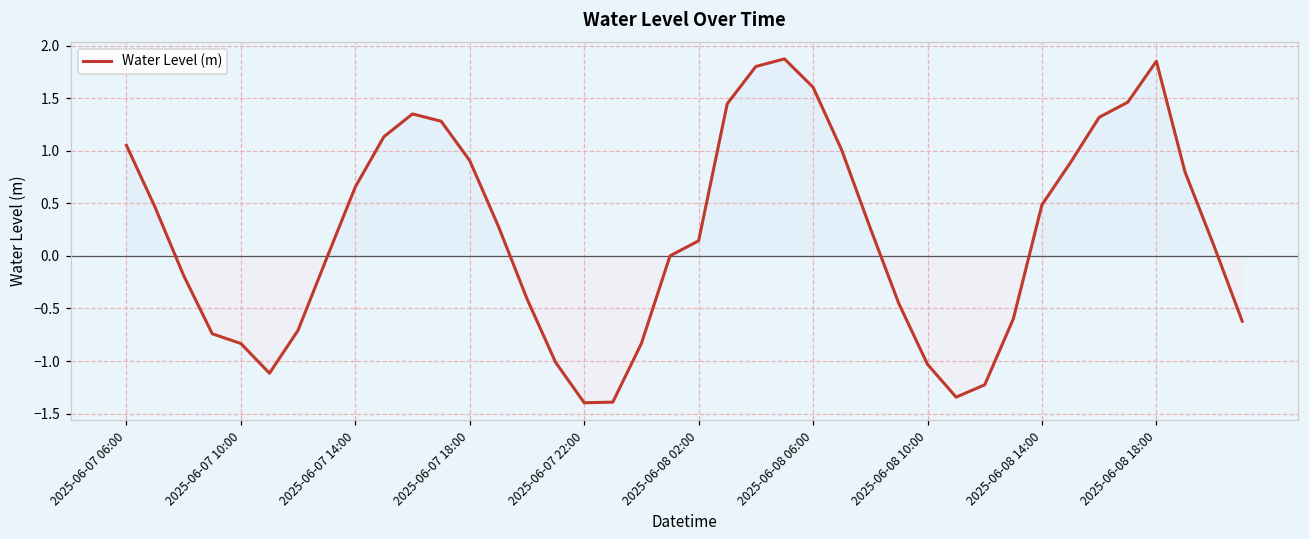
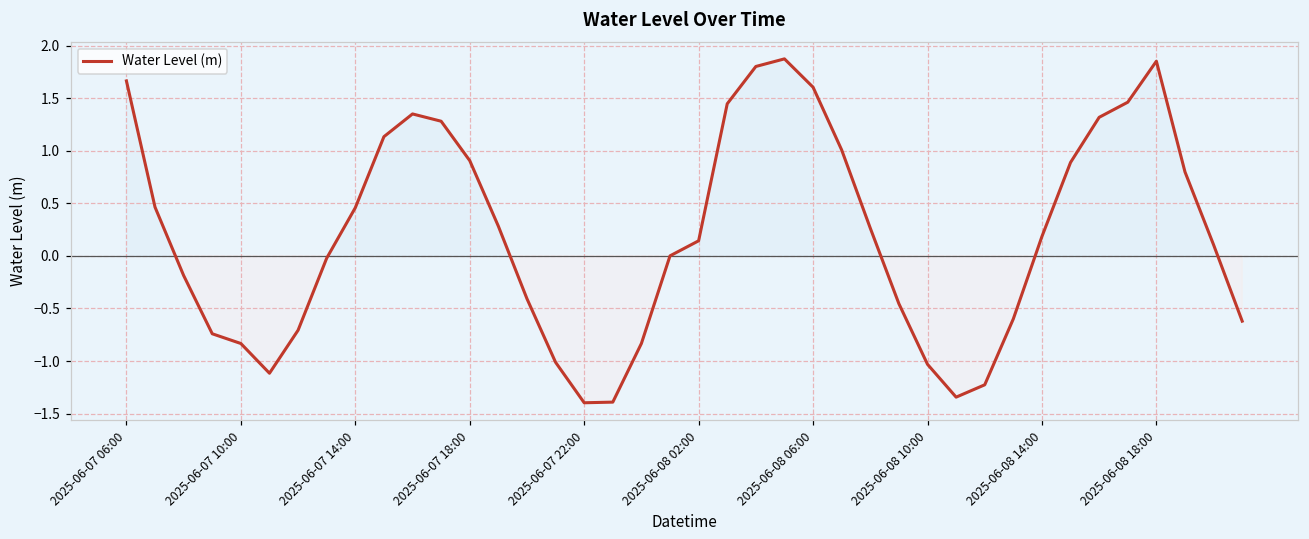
  {
-   "2025-06-07 06:00": 1.1,
+   "2025-06-07 06:00": 1.7,
    "2025-06-07 10:00": -0.8,
-   "2025-06-07 14:00": 0.7,
+   "2025-06-07 14:00": 0.5,
    "2025-06-07 18:00": 0.9,
    "2025-06-07 22:00": -1.4,
    "2025-06-08 02:00": 0.1,
    "2025-06-08 06:00": 1.6,
    "2025-06-08 10:00": -1.0,
-   "2025-06-08 14:00": 0.5,
+   "2025-06-08 14:00": 0.2,
    "2025-06-08 18:00": 1.9
  }
